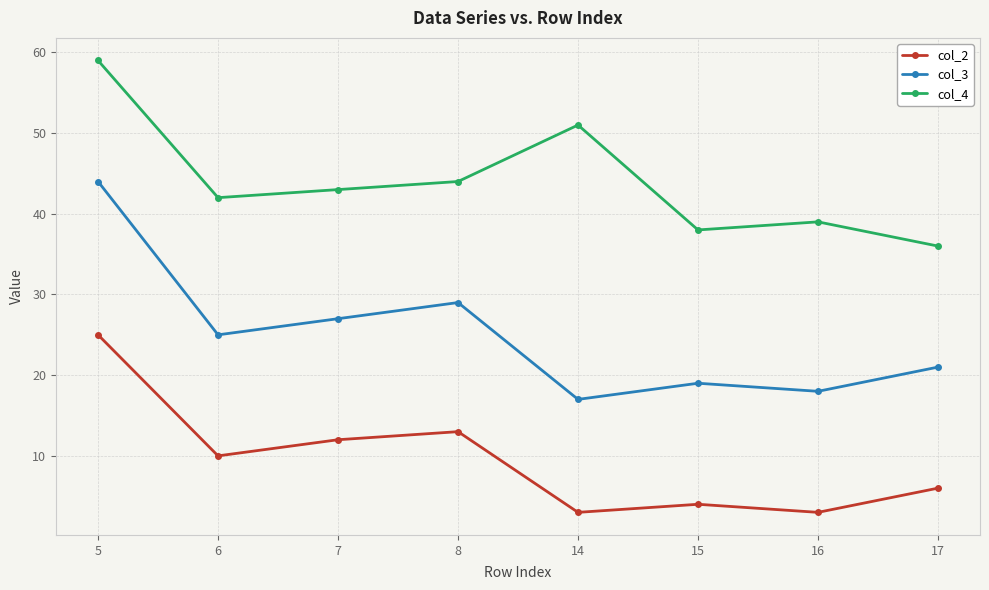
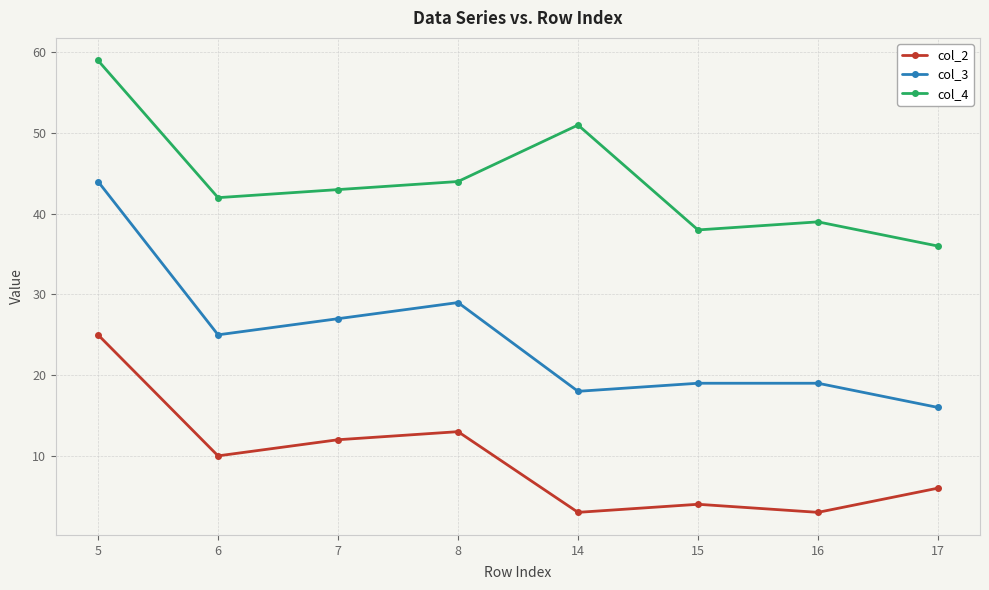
  {
    "col_2": {
      "5": 25,
      "6": 10,
      "7": 12,
      "8": 13,
      "14": 3,
      "15": 4,
      "16": 3,
      "17": 6
    },
    "col_3": {
      "5": 44,
      "6": 25,
      "7": 27,
      "8": 29,
-     "14": 17,
+     "14": 18,
      "15": 19,
-     "16": 18,
-     "17": 21
+     "16": 19,
+     "17": 16
    },
    "col_4": {
      "5": 59,
      "6": 42,
      "7": 43,
      "8": 44,
      "14": 51,
      "15": 38,
      "16": 39,
      "17": 36
    }
  }
